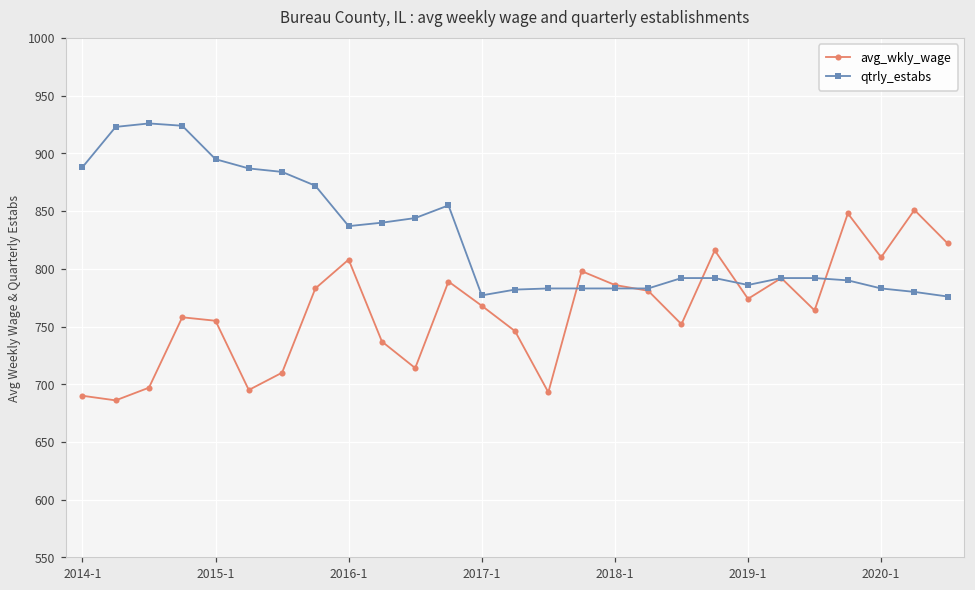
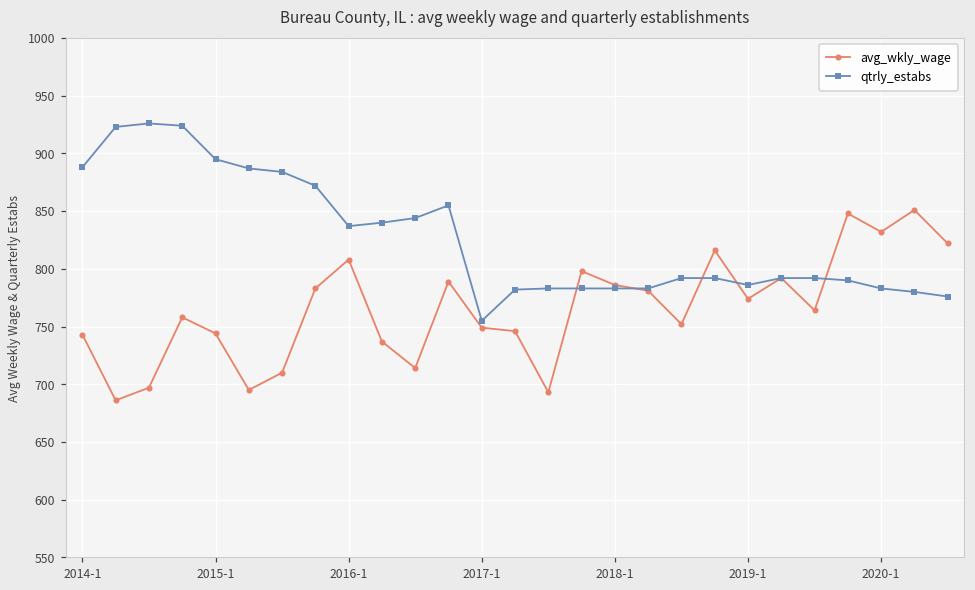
  {
    "avg_wkly_wage": {
-     "2014-1": 690,
-     "2015-1": 755,
+     "2014-1": 743,
+     "2015-1": 744,
      "2016-1": 808,
-     "2017-1": 768,
+     "2017-1": 749,
      "2018-1": 786,
      "2019-1": 774,
-     "2020-1": 810
+     "2020-1": 832
    },
    "qtrly_estabs": {
      "2014-1": 888,
      "2015-1": 895,
      "2016-1": 837,
-     "2017-1": 777,
+     "2017-1": 755,
      "2018-1": 783,
      "2019-1": 786,
      "2020-1": 783
    }
  }
